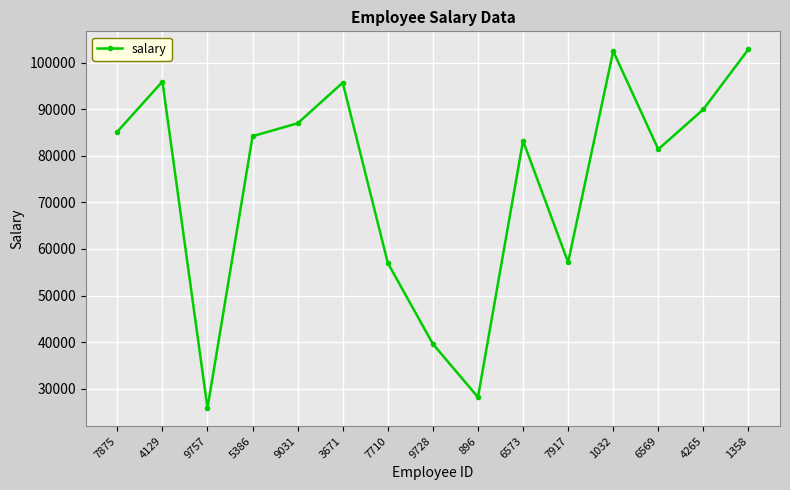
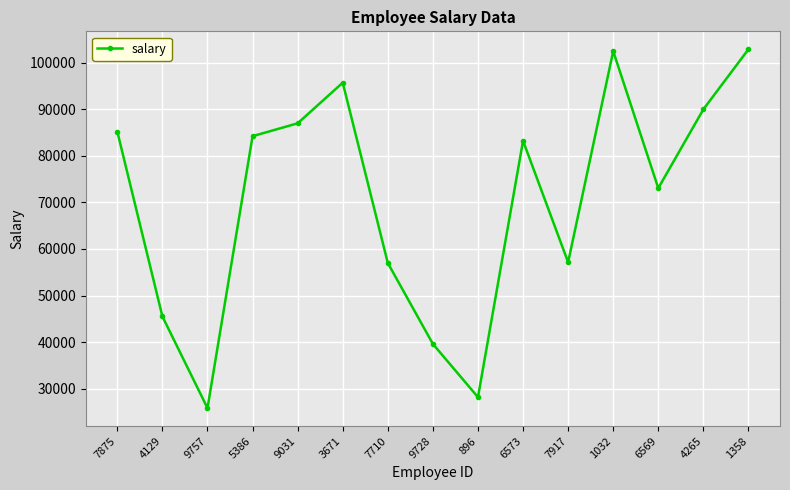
  {
    "7875": 85000,
-   "4129": 96000,
+   "4129": 46000,
    "9757": 26000,
    "5386": 84000,
    "9031": 87000,
    "3671": 96000,
    "7710": 57000,
    "9728": 40000,
    "896": 28000,
    "6573": 83000,
    "7917": 57000,
    "1032": 102000,
-   "6569": 81000,
+   "6569": 73000,
    "4265": 90000,
    "1358": 103000
  }
